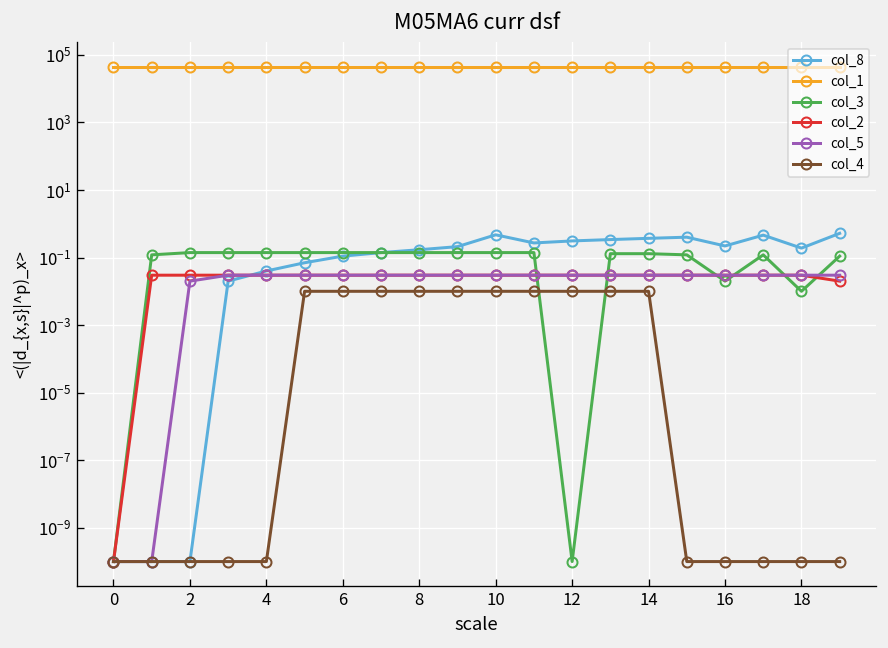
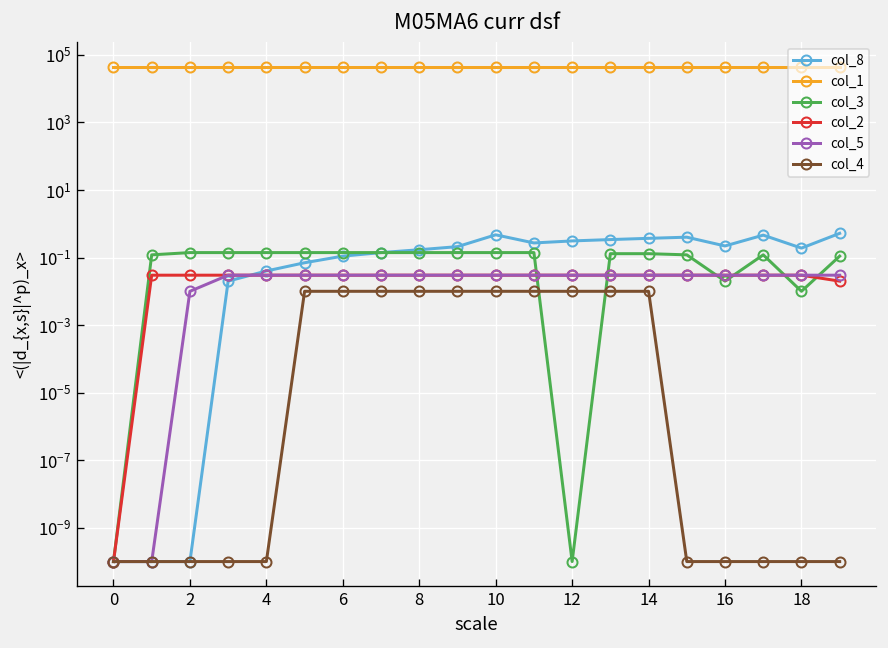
  {
    "col_8": {
      "4": 0.04,
      "6": 0.11,
      "10": 0.5,
      "12": 0.3,
      "14": 0.4,
      "16": 0.2,
      "18": 0.2
    },
    "col_1": {
      "0": 40000,
      "2": 40000,
      "4": 40000,
      "6": 40000,
      "8": 40000,
      "10": 40000,
      "12": 40000,
      "14": 40000,
      "16": 40000
    },
    "col_3": {
      "2": 0.1,
      "4": 0.1,
      "6": 0.1,
      "10": 0.1,
      "12": 0.00000000010,
      "14": 0.1,
      "16": 0.02,
      "18": 0.010
    },
    "col_2": {
      "2": 0.03
    },
    "col_5": {
-     "2": 0.02
+     "2": 0.010
    },
    "col_4": {
      "4": 0.00000000010,
      "6": 0.010,
      "8": 0.010,
      "10": 0.010,
      "12": 0.010,
      "14": 0.010,
      "16": 0.00000000010,
      "18": 0.00000000010
    }
  }
